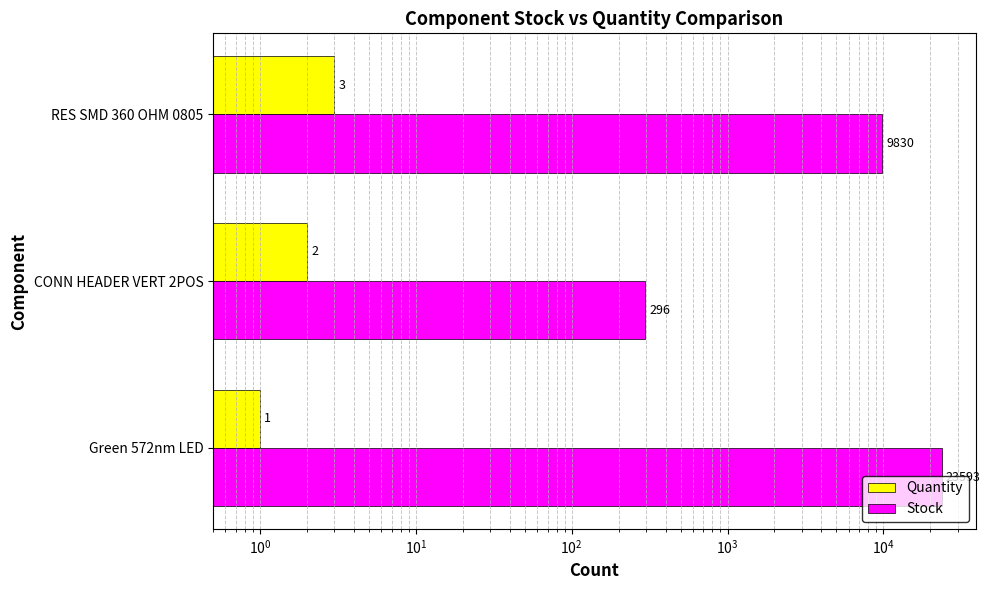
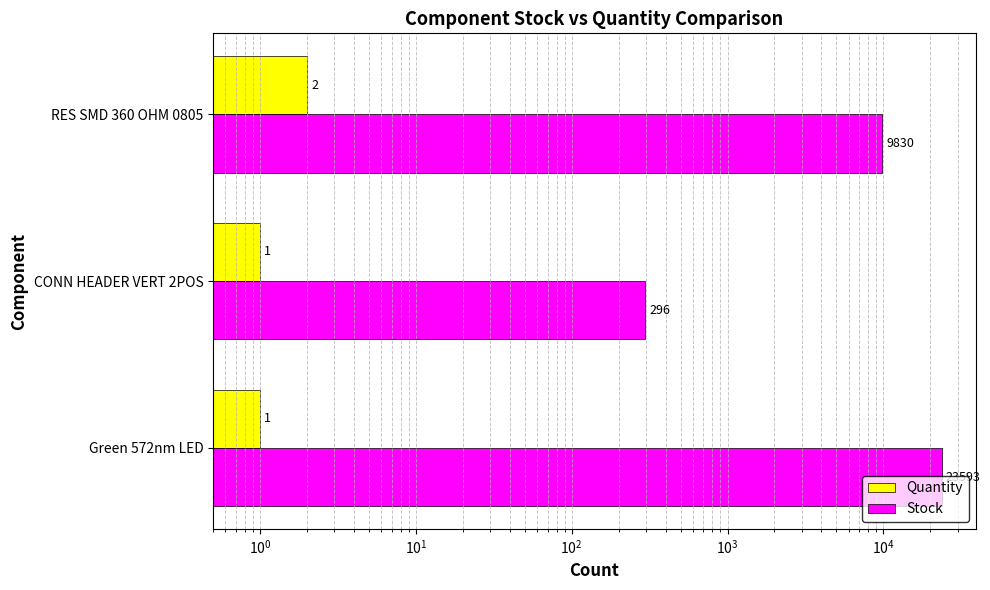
  {
    "Quantity": {
-     "RES SMD 360 OHM 0805": 3,
-     "CONN HEADER VERT 2POS": 2,
+     "RES SMD 360 OHM 0805": 2,
+     "CONN HEADER VERT 2POS": 1,
      "Green 572nm LED": 1
    },
    "Stock": {
      "RES SMD 360 OHM 0805": 9830,
      "CONN HEADER VERT 2POS": 296
    }
  }
